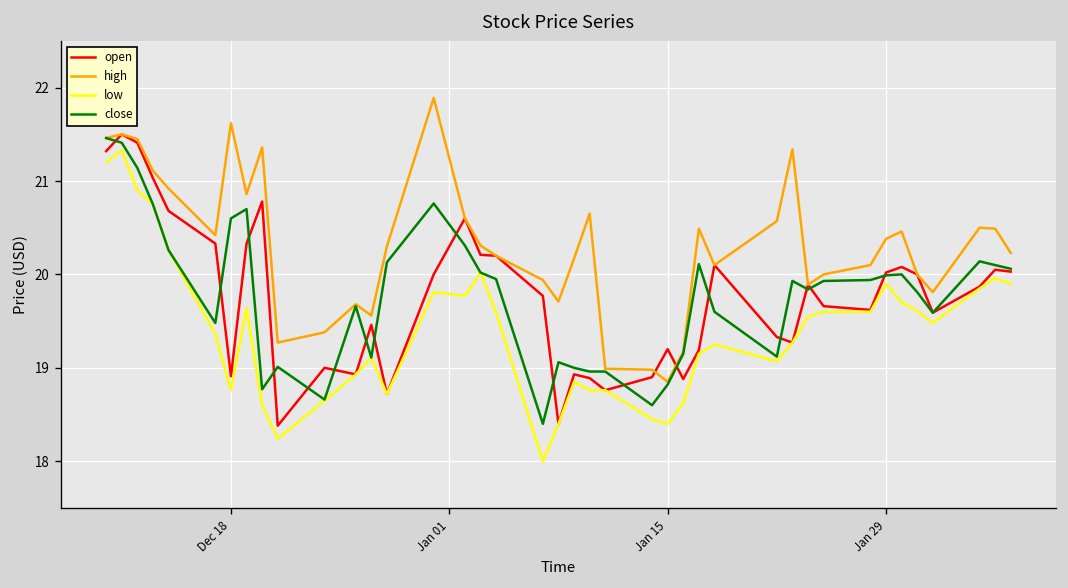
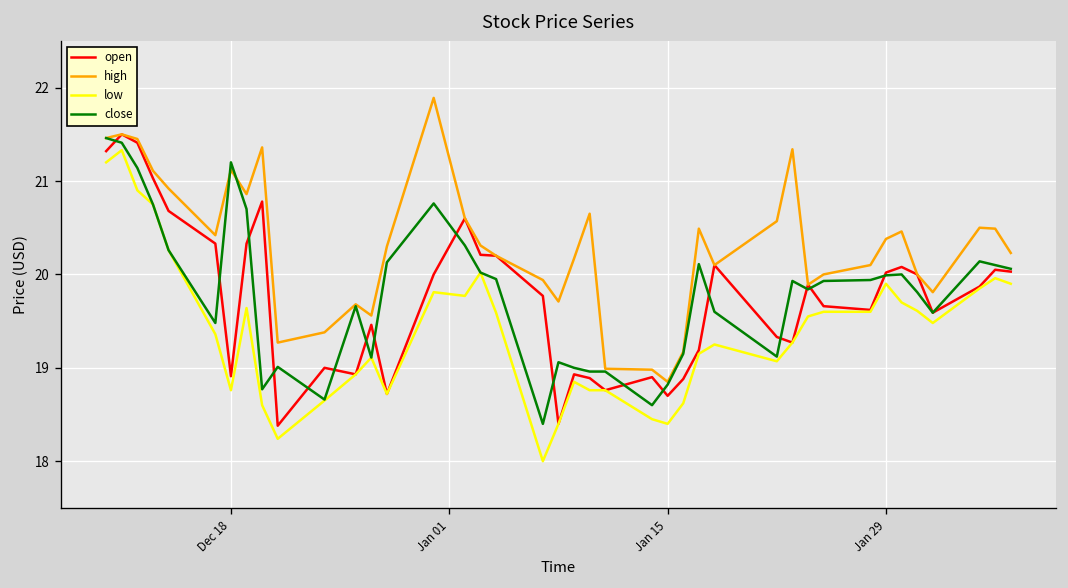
  {
    "open": {
      "Dec 18": 18.9,
-     "Jan 15": 19.2
+     "Jan 15": 18.7
    },
    "high": {
-     "Dec 18": 21.6,
+     "Dec 18": 21.1,
      "Jan 29": 20.4
    },
    "low": {
      "Dec 18": 18.8,
      "Jan 15": 18.4,
      "Jan 29": 19.9
    },
    "close": {
-     "Dec 18": 20.6
+     "Dec 18": 21.2
    }
  }
